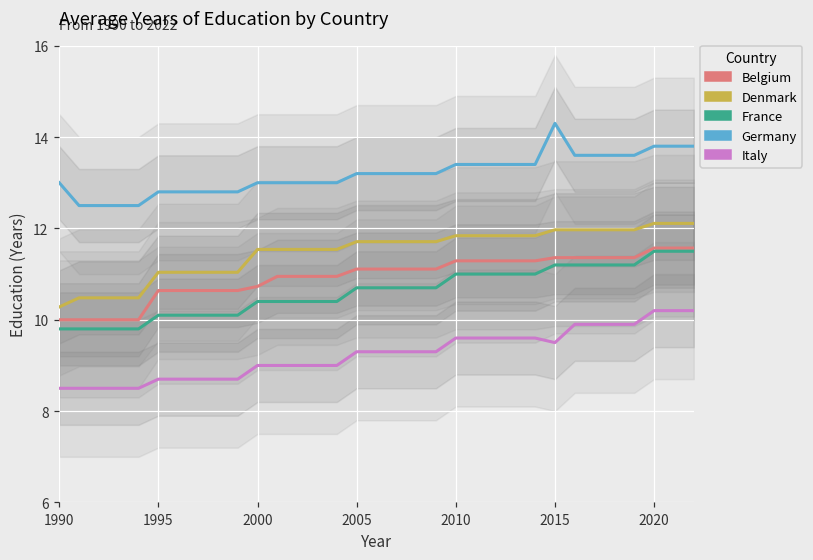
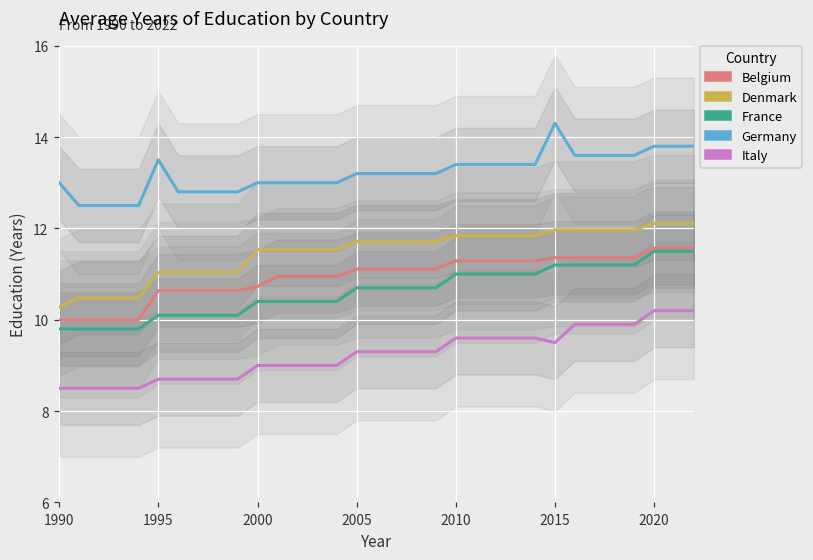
  {
    "Belgium": {
      "1995": 10.6,
      "2000": 10.7,
      "2005": 11.1,
      "2010": 11.3,
      "2015": 11.4,
      "2020": 11.6
    },
    "Denmark": {
      "1990": 10.3,
      "1995": 11.0,
      "2005": 11.7,
      "2020": 12.1
    },
    "France": {
      "1990": 9.8,
      "1995": 10.1,
      "2000": 10.4,
      "2005": 10.7,
      "2010": 11.0,
      "2015": 11.2,
      "2020": 11.5
    },
    "Germany": {
      "1990": 13.0,
-     "1995": 12.8,
+     "1995": 13.5,
      "2015": 14.3,
      "2020": 13.8
    },
    "Italy": {
      "1990": 8.5,
      "1995": 8.7,
      "2000": 9.0,
      "2005": 9.3,
      "2010": 9.6,
      "2015": 9.5,
      "2020": 10.2
    }
  }
